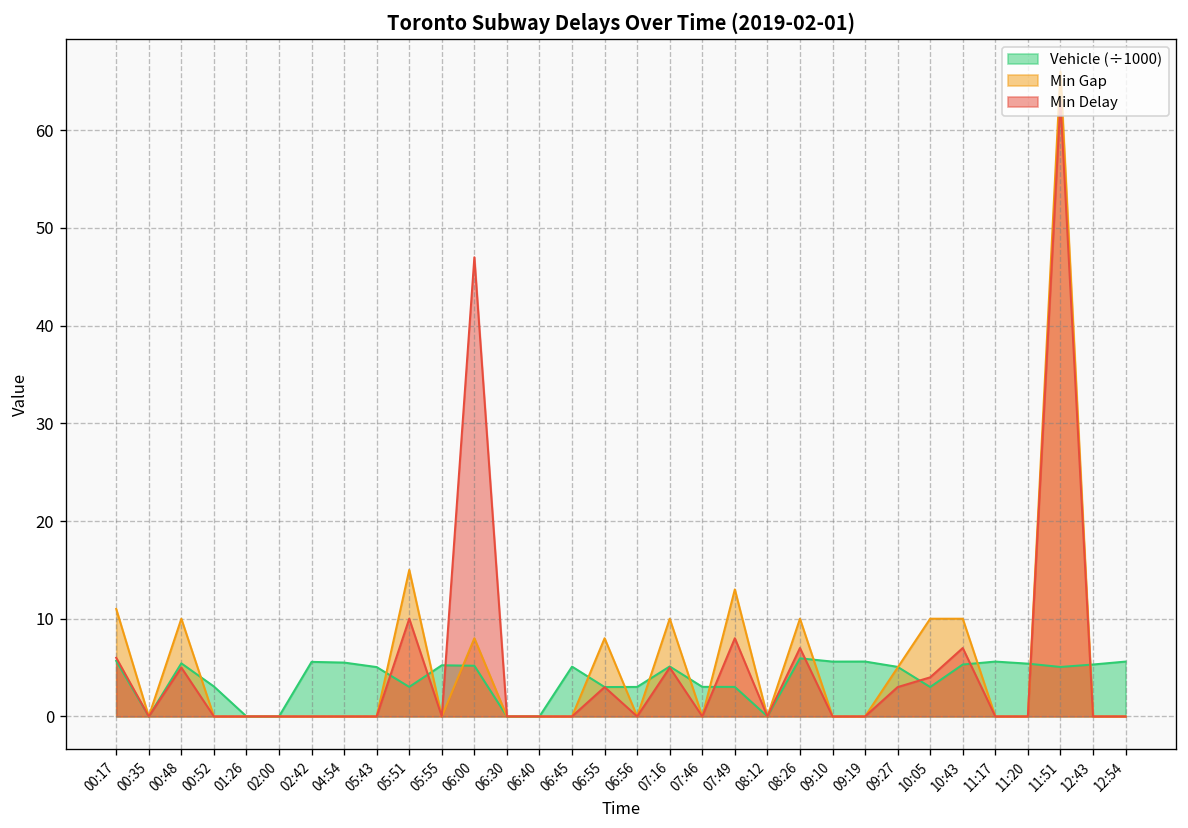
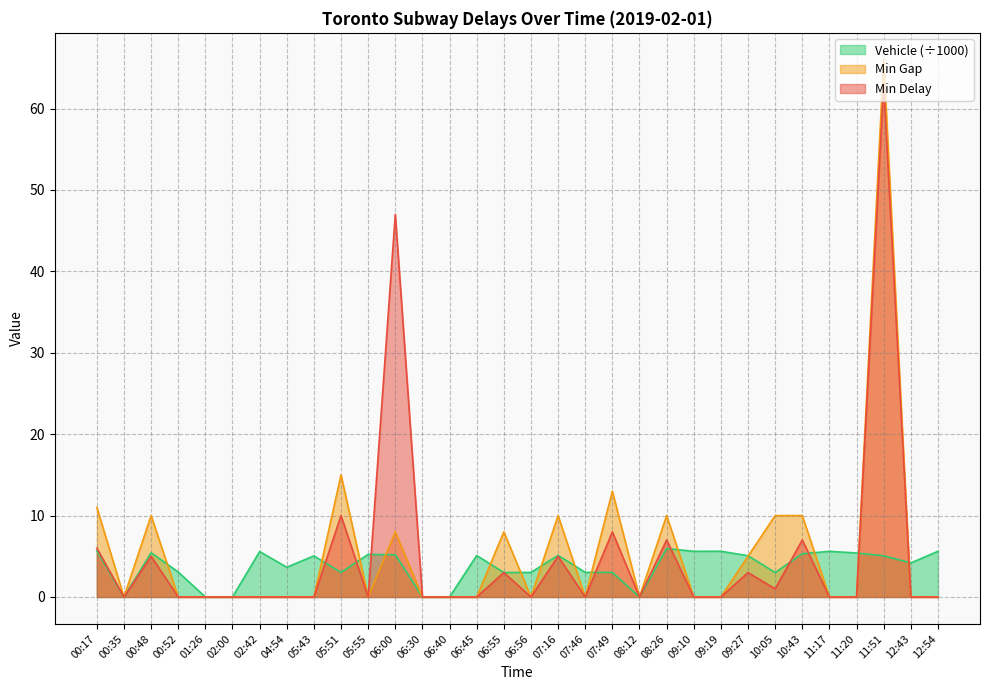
  {
    "Vehicle (÷1000)": {
      "00:17": 6,
      "00:48": 5,
      "00:52": 3,
      "02:42": 6,
-     "04:54": 6,
+     "04:54": 4,
      "05:43": 5,
      "05:51": 3,
      "05:55": 5,
      "06:00": 5,
      "06:45": 5,
      "06:56": 3,
      "07:46": 3,
      "07:49": 3,
      "08:26": 6,
      "09:10": 6,
      "09:19": 6,
      "10:05": 3,
      "10:43": 5,
      "11:17": 6,
      "11:20": 5,
      "11:51": 5,
-     "12:43": 5,
+     "12:43": 4,
      "12:54": 6
    },
    "Min Gap": {
      "00:17": 11,
      "00:48": 10,
      "05:51": 15,
      "06:00": 8,
      "06:55": 8,
      "07:16": 10,
      "07:49": 13,
      "08:26": 10,
      "10:05": 10,
      "10:43": 10
    },
    "Min Delay": {
      "00:17": 6,
      "00:48": 5,
      "05:51": 10,
      "06:00": 47,
      "07:49": 8,
      "08:26": 7,
      "09:27": 3,
-     "10:05": 4,
+     "10:05": 1,
      "10:43": 7
    }
  }
